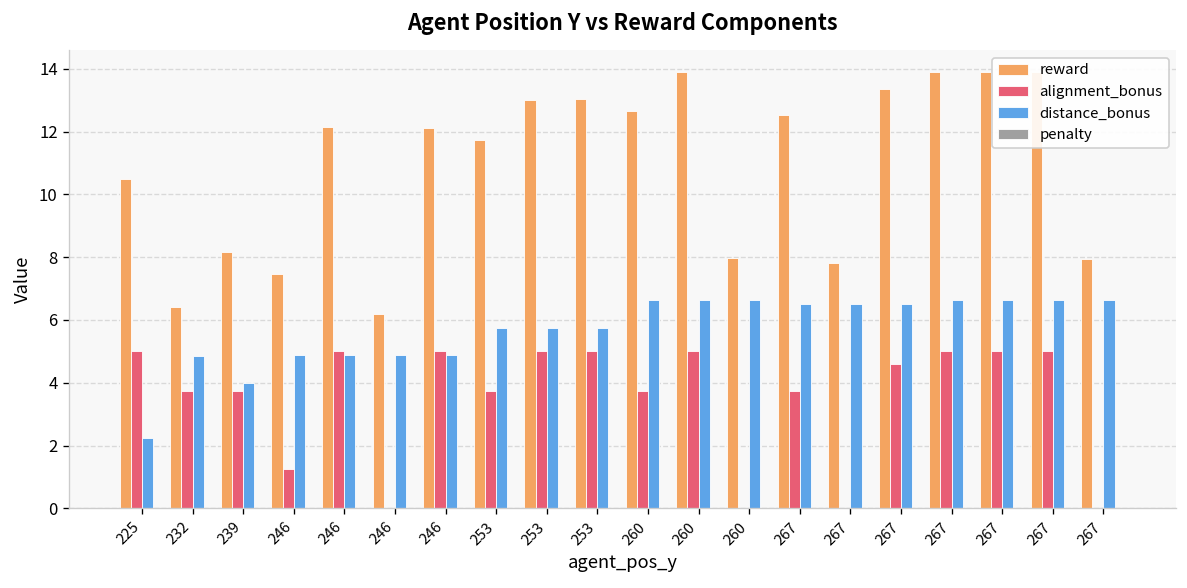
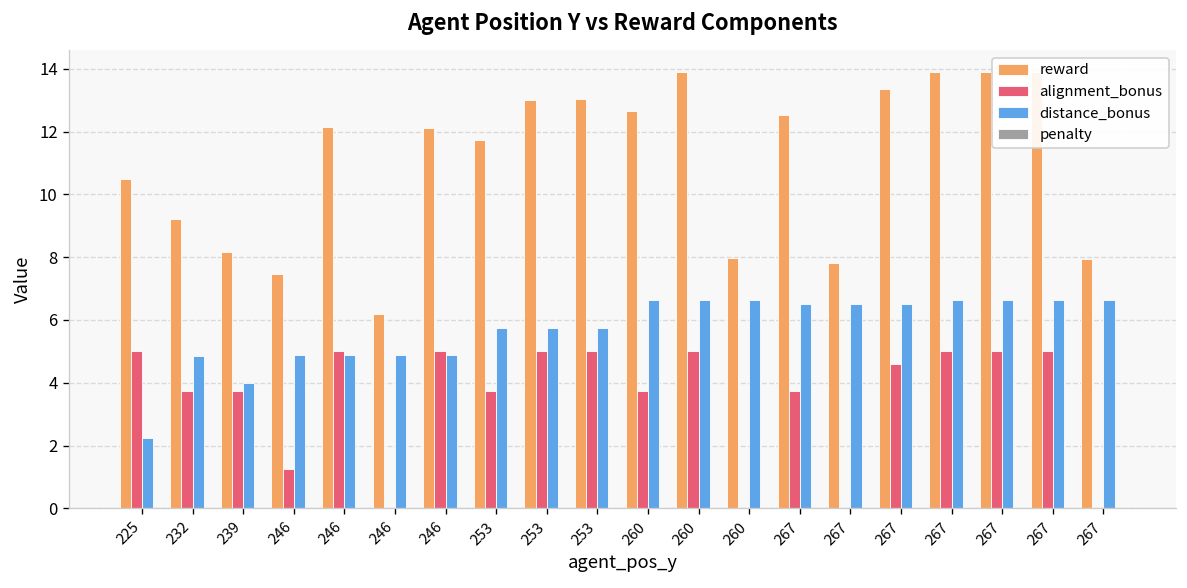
  {
    "reward": {
      "225": 10.5,
-     "232": 6.4,
+     "232": 9.2,
      "239": 8.2
    },
    "alignment_bonus": {
      "225": 5.0,
      "232": 3.8,
      "239": 3.8
    },
    "distance_bonus": {
      "225": 2.3,
      "232": 4.8,
      "239": 4.0
    },
    "penalty": {
      "225": 0.0,
      "232": 0.0,
      "239": 0.0
    }
  }
